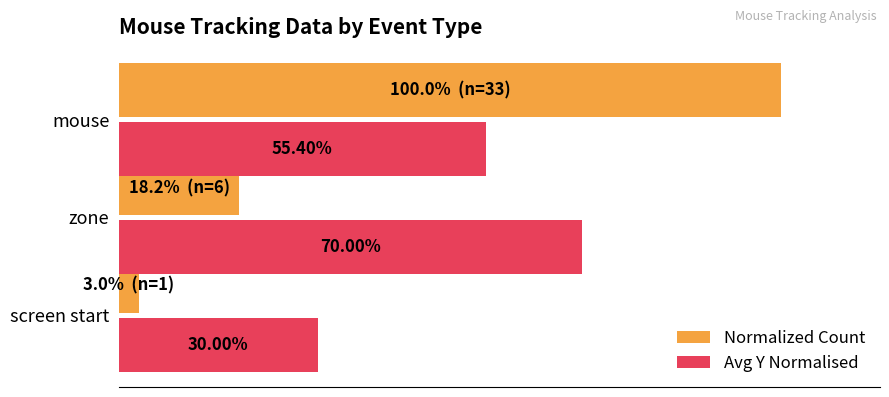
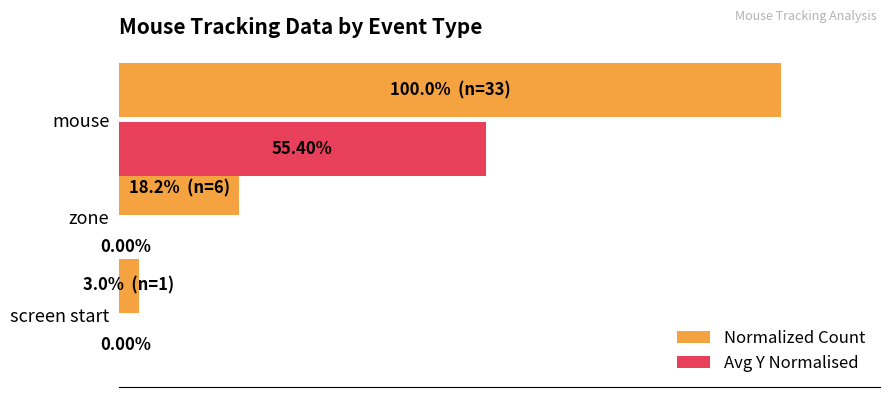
  {
    "Normalized Count": {
      "mouse": "100.0%",
      "zone": "18.2%",
      "screen start": "3.0%"
    },
    "Avg Y Normalised": {
      "mouse": "55.40%",
-     "zone": "70.00%",
-     "screen start": "30.00%"
+     "zone": "0.00%",
+     "screen start": "0.00%"
    }
  }
